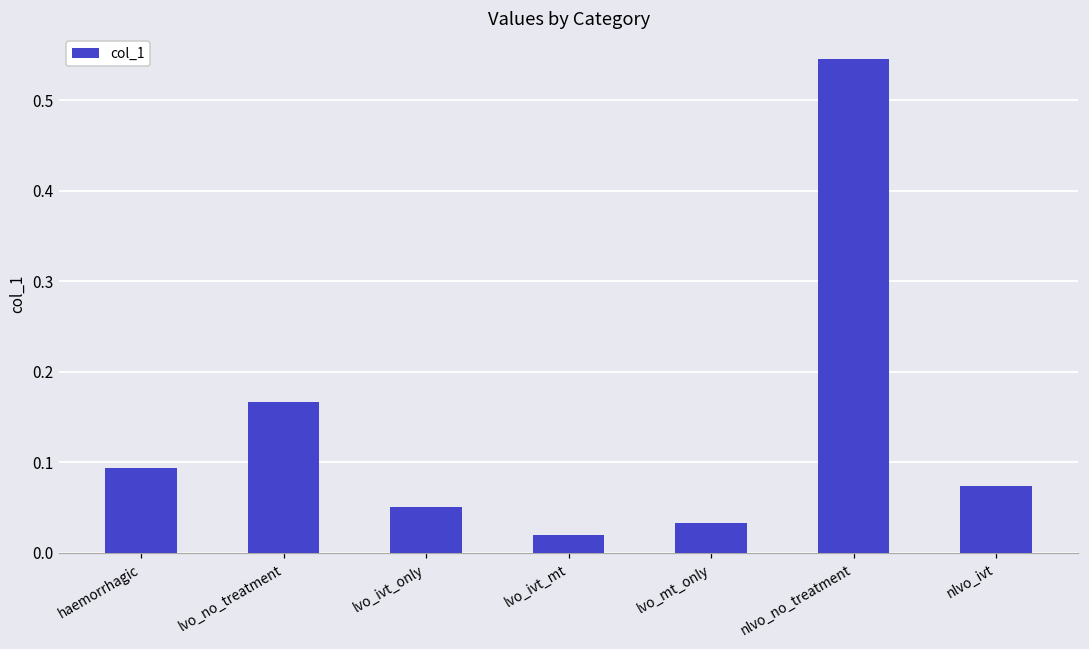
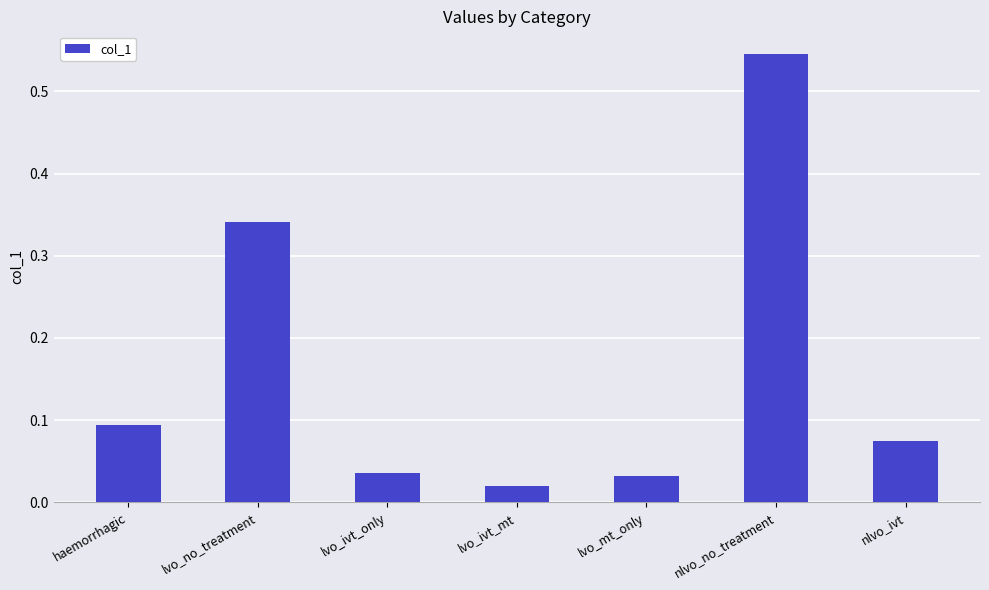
  {
    "haemorrhagic": 0.09,
-   "lvo_no_treatment": 0.17,
-   "lvo_ivt_only": 0.05,
+   "lvo_no_treatment": 0.34,
+   "lvo_ivt_only": 0.04,
    "lvo_ivt_mt": 0.02,
    "lvo_mt_only": 0.03,
    "nlvo_no_treatment": 0.55,
    "nlvo_ivt": 0.07
  }
